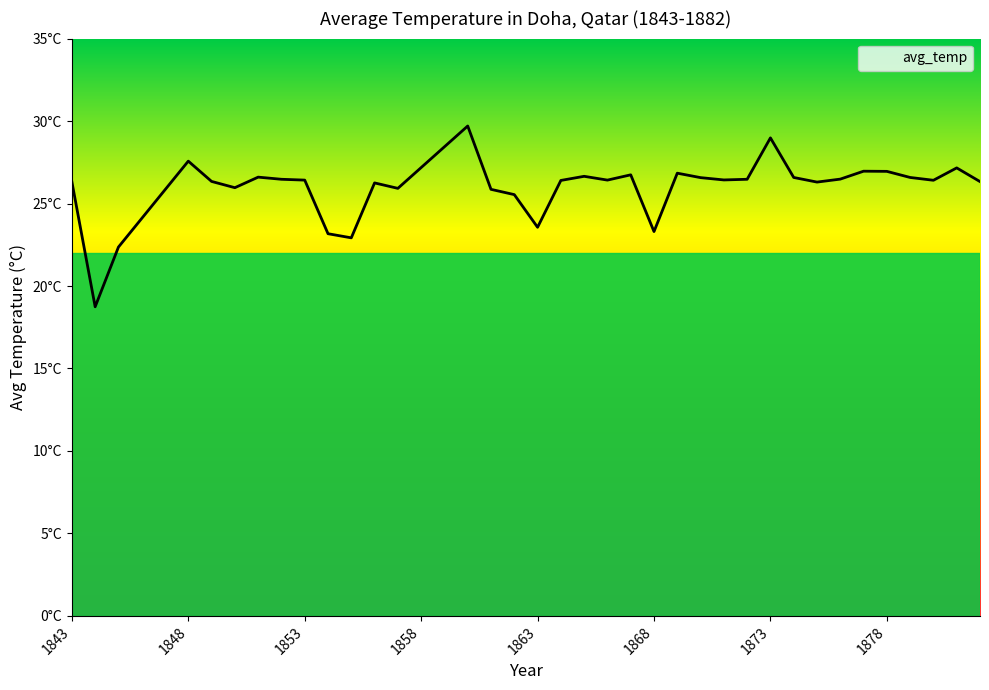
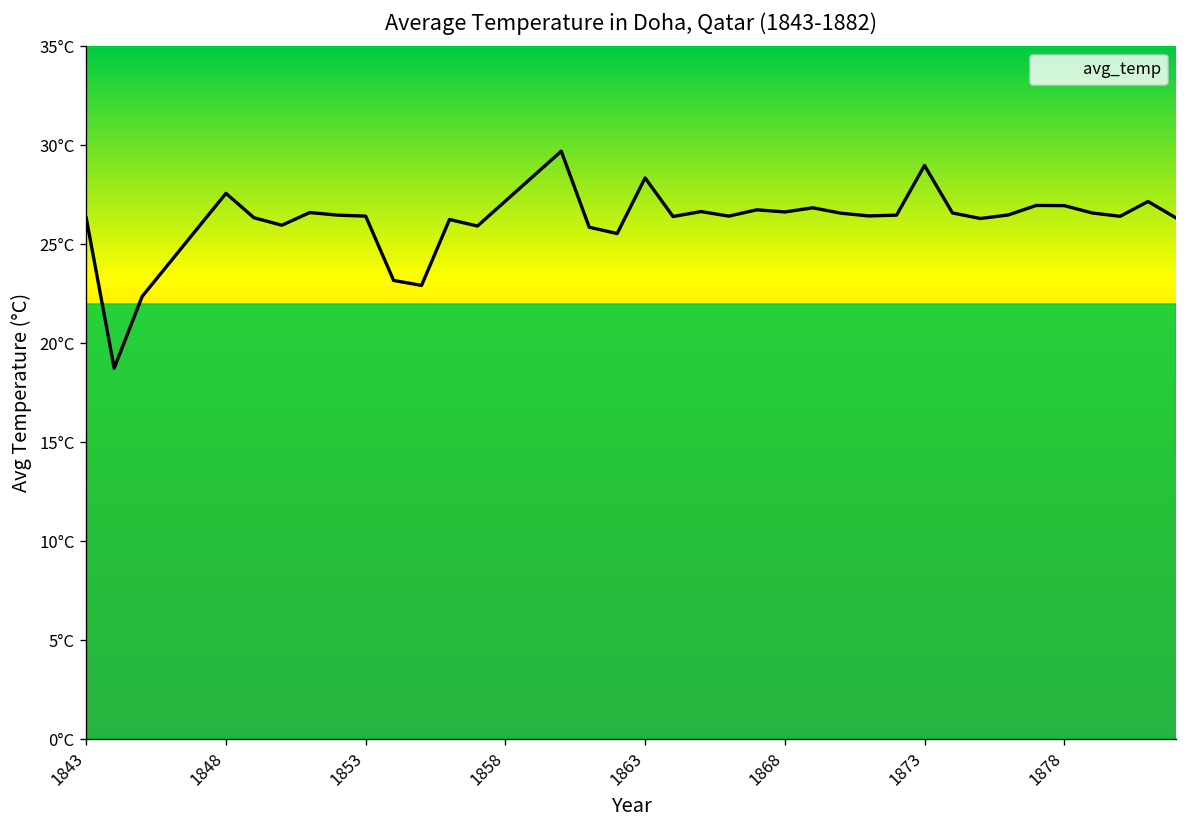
  {
    "1843": "26.3°C",
    "1848": "27.6°C",
    "1853": "26.4°C",
-   "1863": "23.6°C",
-   "1868": "23.3°C",
+   "1863": "28.4°C",
+   "1868": "26.6°C",
    "1873": "29.0°C",
    "1878": "27.0°C"
  }
